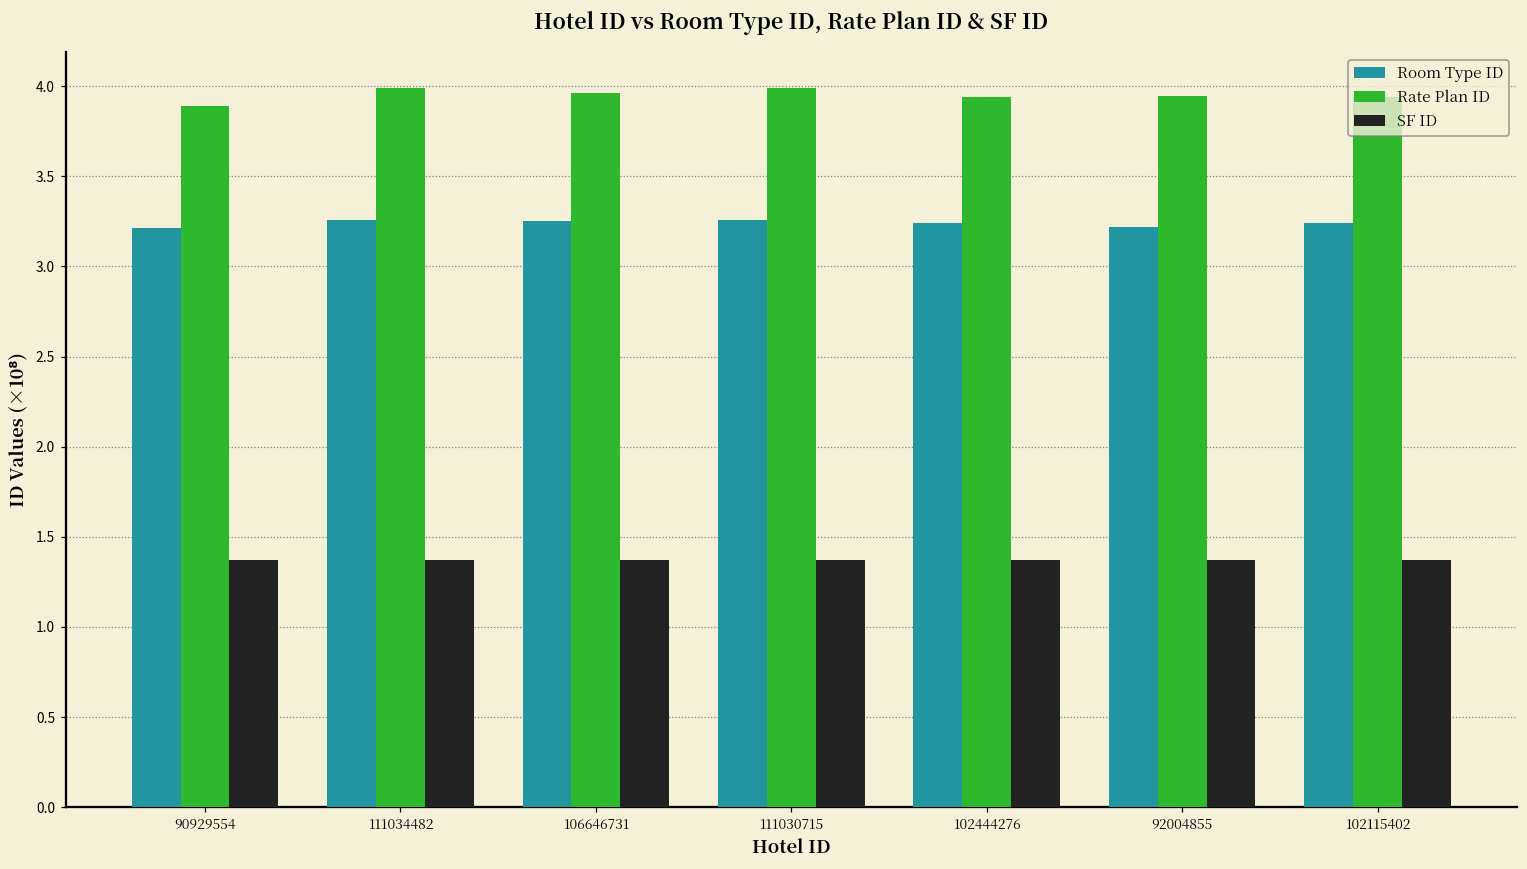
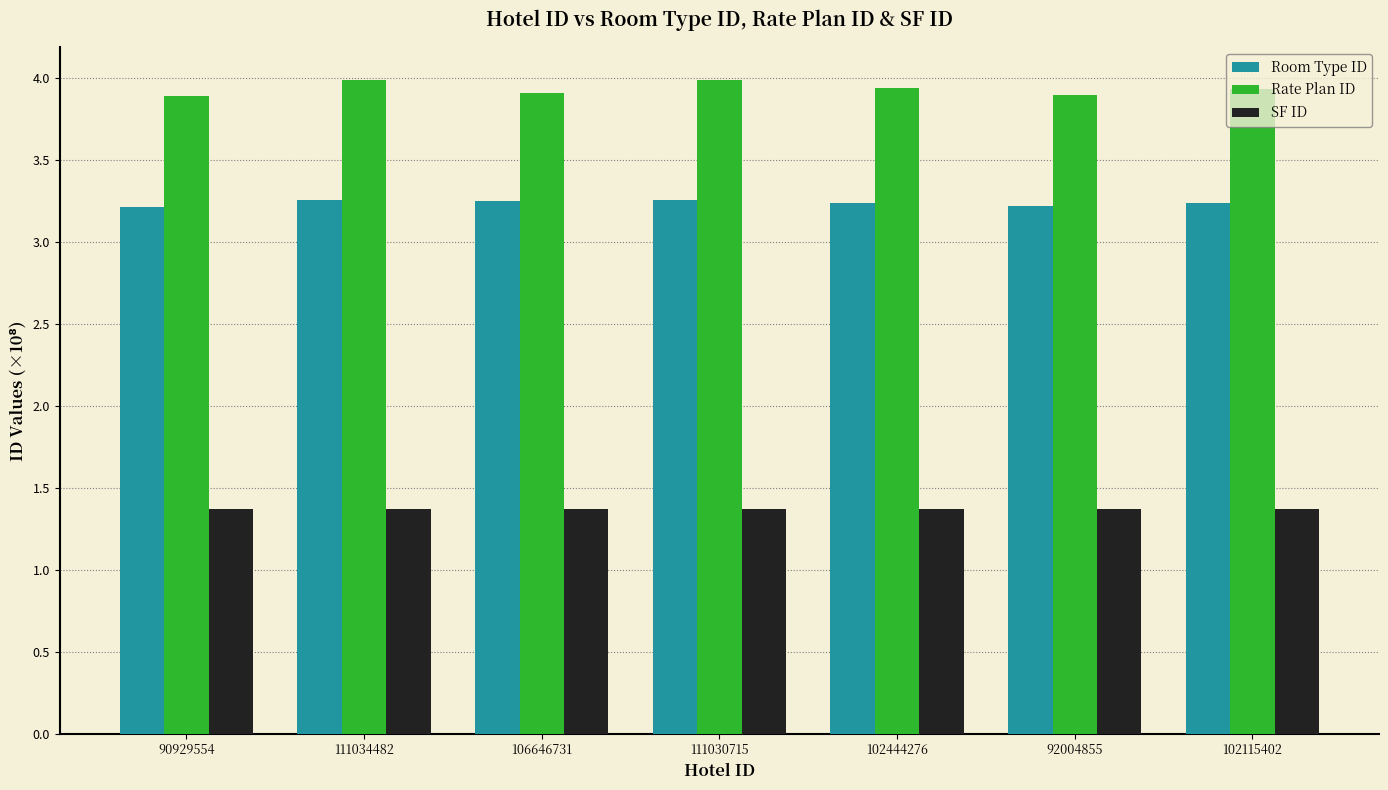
  {
    "Room Type ID": {
      "90929554": 3.22,
      "111034482": 3.26,
      "106646731": 3.25,
      "111030715": 3.26,
      "102444276": 3.24,
      "92004855": 3.22,
      "102115402": 3.24
    },
    "Rate Plan ID": {
      "90929554": 3.89,
      "111034482": 3.99,
-     "106646731": 3.96,
+     "106646731": 3.91,
      "111030715": 3.99,
      "102444276": 3.94,
-     "92004855": 3.95
+     "92004855": 3.90
    },
    "SF ID": {
      "90929554": 1.37,
      "111034482": 1.37,
      "106646731": 1.37,
      "111030715": 1.37,
      "102444276": 1.37,
      "92004855": 1.37,
      "102115402": 1.37
    }
  }
